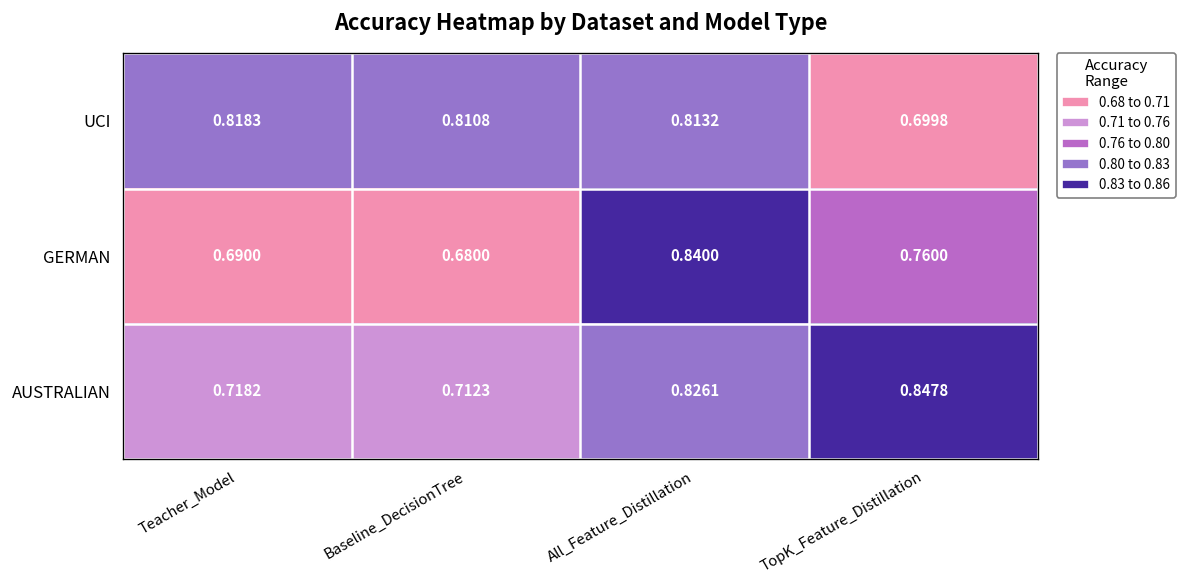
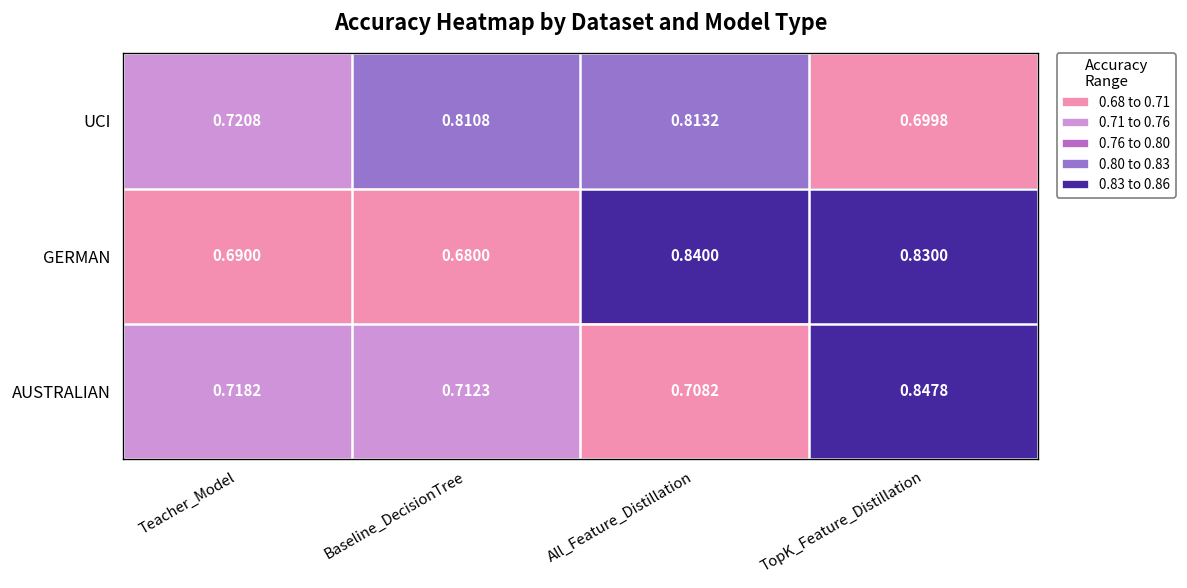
  {
    "UCI": {
-     "Teacher_Model": 0.8183,
+     "Teacher_Model": 0.7208,
      "Baseline_DecisionTree": 0.8108,
      "All_Feature_Distillation": 0.8132,
      "TopK_Feature_Distillation": 0.6998
    },
    "GERMAN": {
      "Teacher_Model": 0.6900,
      "Baseline_DecisionTree": 0.6800,
      "All_Feature_Distillation": 0.8400,
-     "TopK_Feature_Distillation": 0.7600
+     "TopK_Feature_Distillation": 0.8300
    },
    "AUSTRALIAN": {
      "Teacher_Model": 0.7182,
      "Baseline_DecisionTree": 0.7123,
-     "All_Feature_Distillation": 0.8261,
+     "All_Feature_Distillation": 0.7082,
      "TopK_Feature_Distillation": 0.8478
    }
  }
